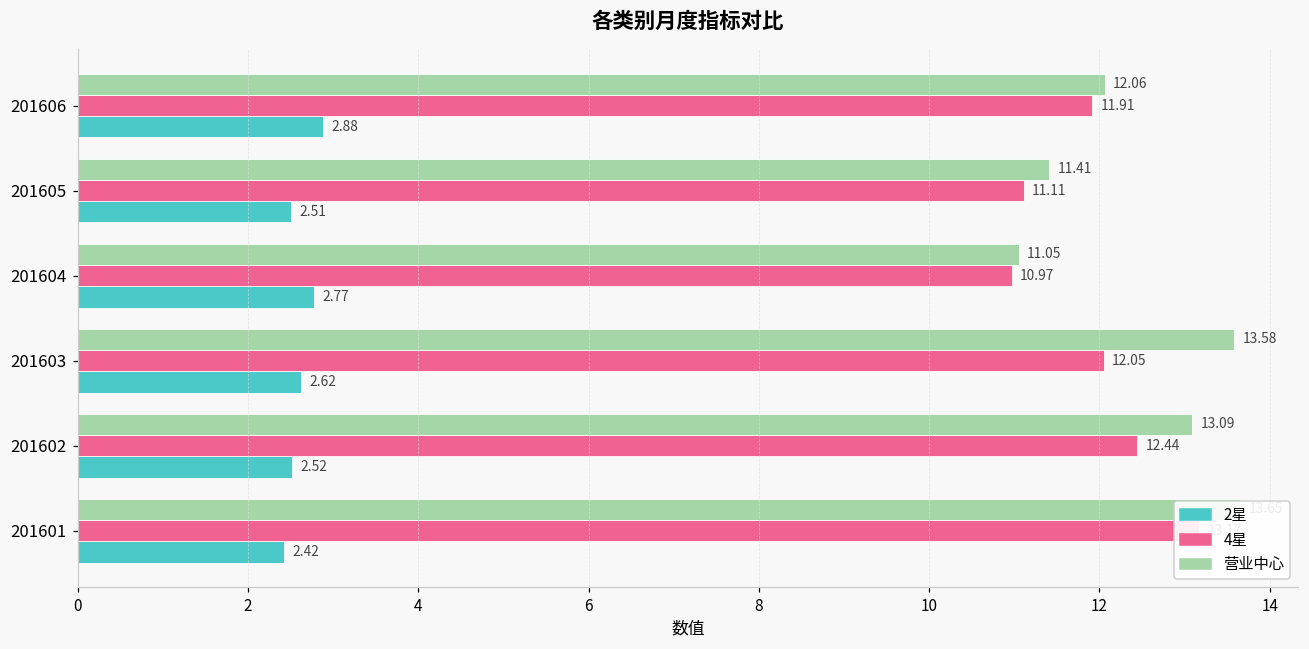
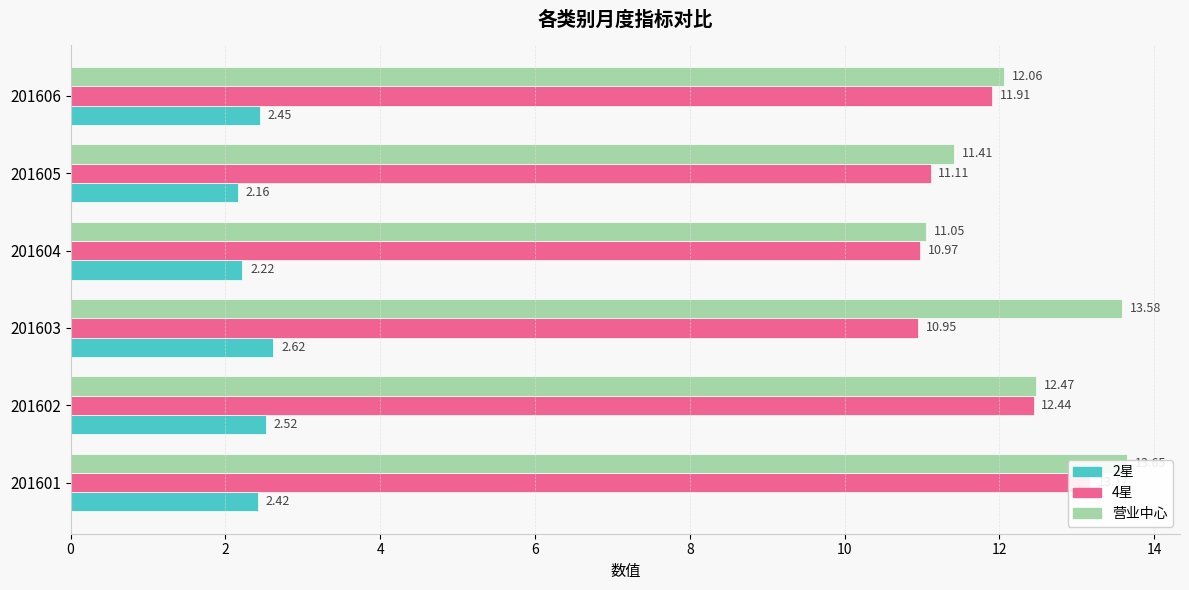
  {
    "2星": {
-     "201606": 2.88,
-     "201605": 2.51,
-     "201604": 2.77,
+     "201606": 2.45,
+     "201605": 2.16,
+     "201604": 2.22,
      "201603": 2.62,
      "201602": 2.52,
      "201601": 2.42
    },
    "4星": {
      "201606": 11.91,
      "201605": 11.11,
      "201604": 10.97,
-     "201603": 12.05,
+     "201603": 10.95,
      "201602": 12.44
    },
    "营业中心": {
      "201606": 12.06,
      "201605": 11.41,
      "201604": 11.05,
      "201603": 13.58,
-     "201602": 13.09
+     "201602": 12.47
    }
  }
